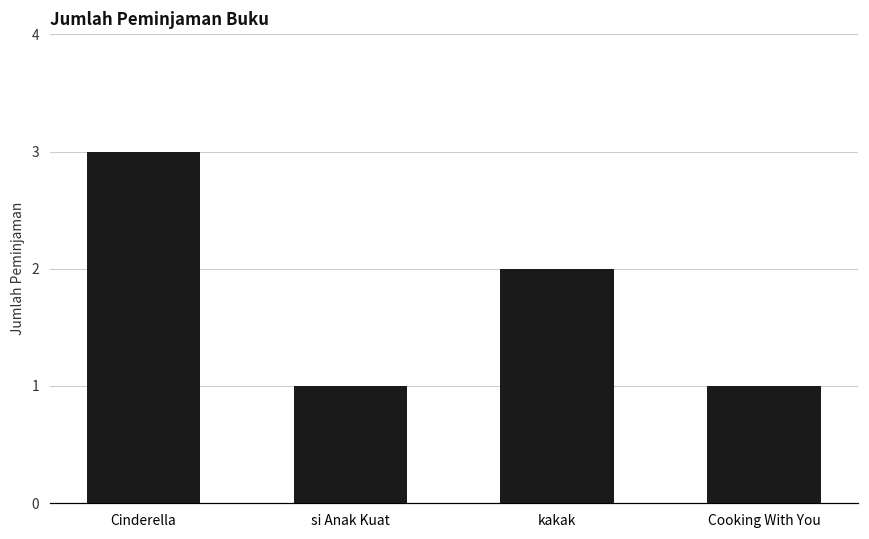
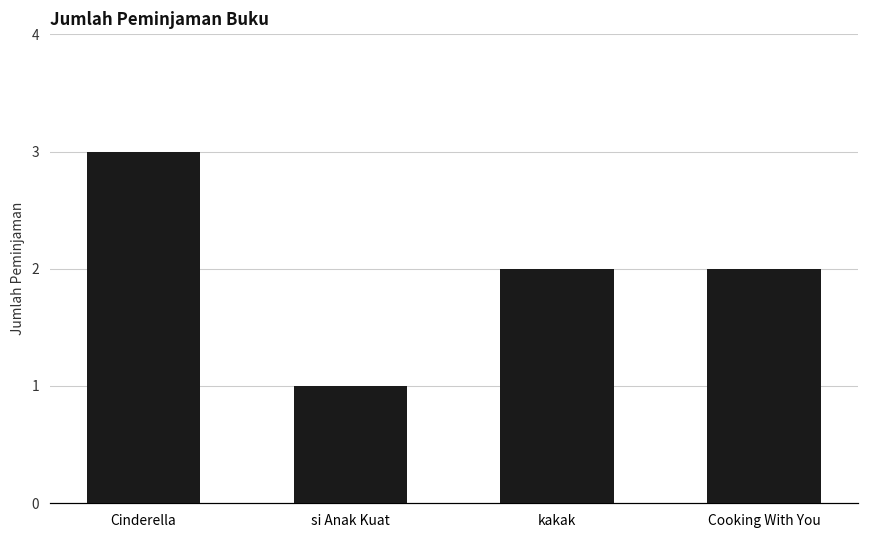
  {
    "Cinderella": 3,
    "si Anak Kuat": 1,
    "kakak": 2,
-   "Cooking With You": 1
+   "Cooking With You": 2
  }
